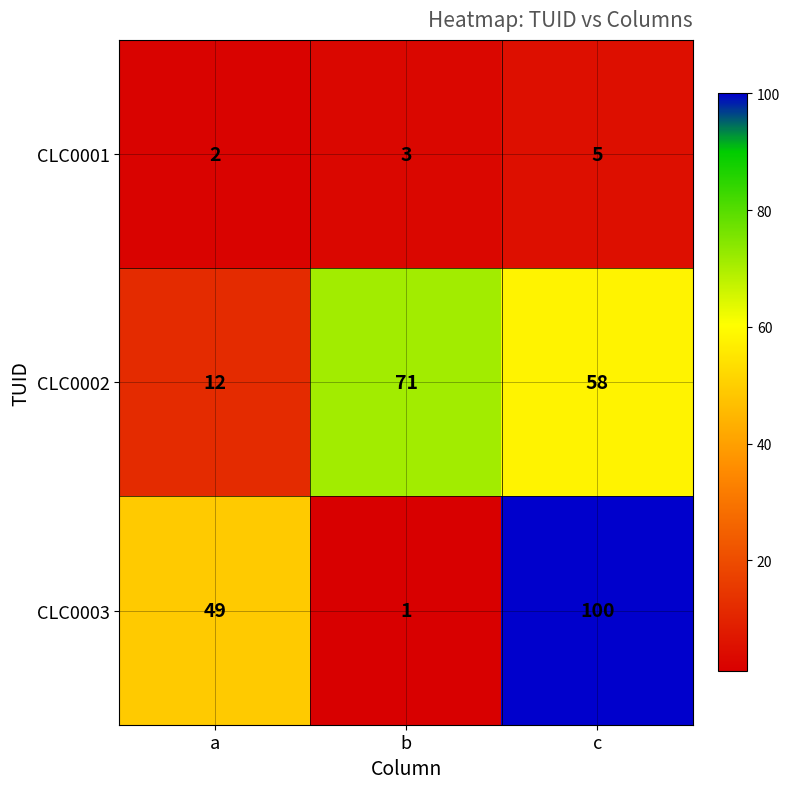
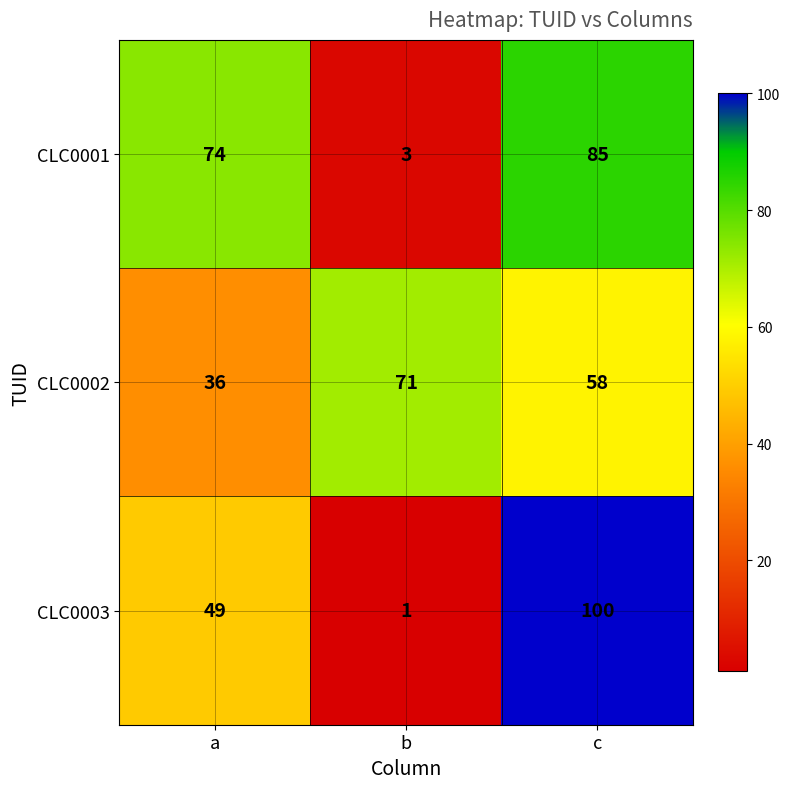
  {
    "CLC0001": {
-     "a": 2,
+     "a": 74,
      "b": 3,
-     "c": 5
+     "c": 85
    },
    "CLC0002": {
-     "a": 12,
+     "a": 36,
      "b": 71,
      "c": 58
    },
    "CLC0003": {
      "a": 49,
      "b": 1,
      "c": 100
    }
  }
